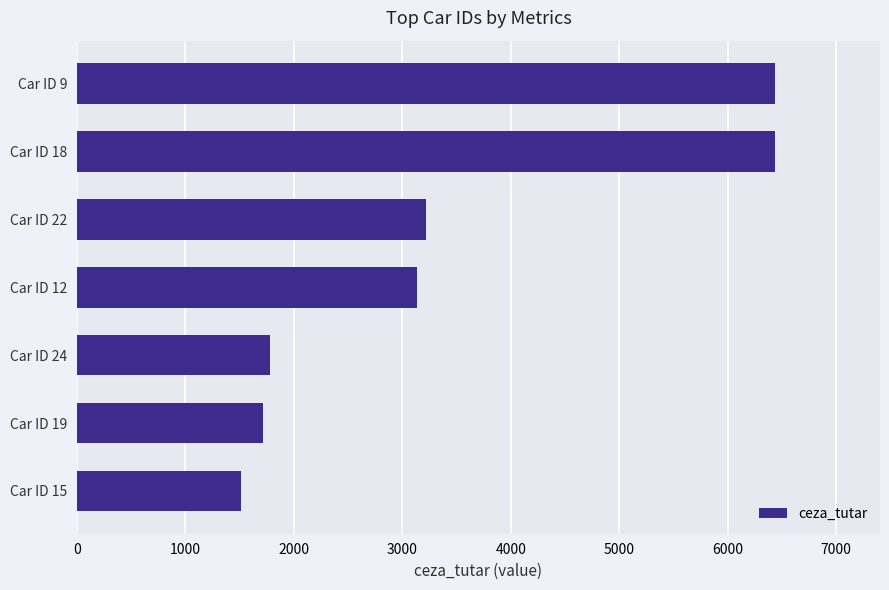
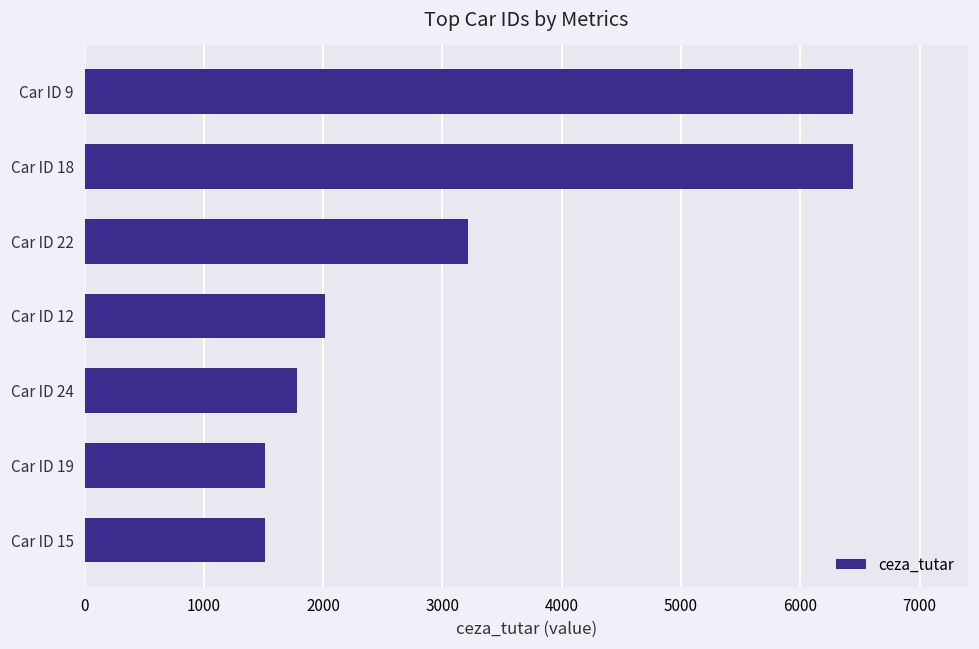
  {
    "Car ID 9": 6440,
    "Car ID 18": 6440,
    "Car ID 22": 3220,
-   "Car ID 12": 3140,
+   "Car ID 12": 2020,
    "Car ID 24": 1780,
-   "Car ID 19": 1710,
+   "Car ID 19": 1510,
    "Car ID 15": 1510
  }
